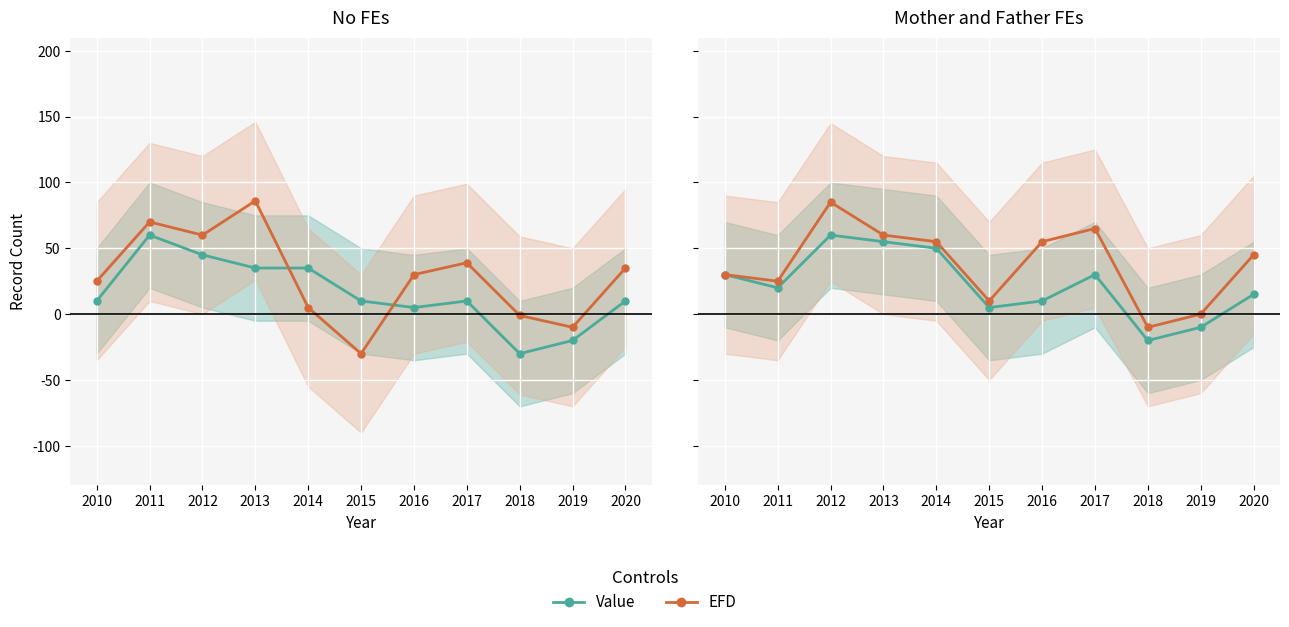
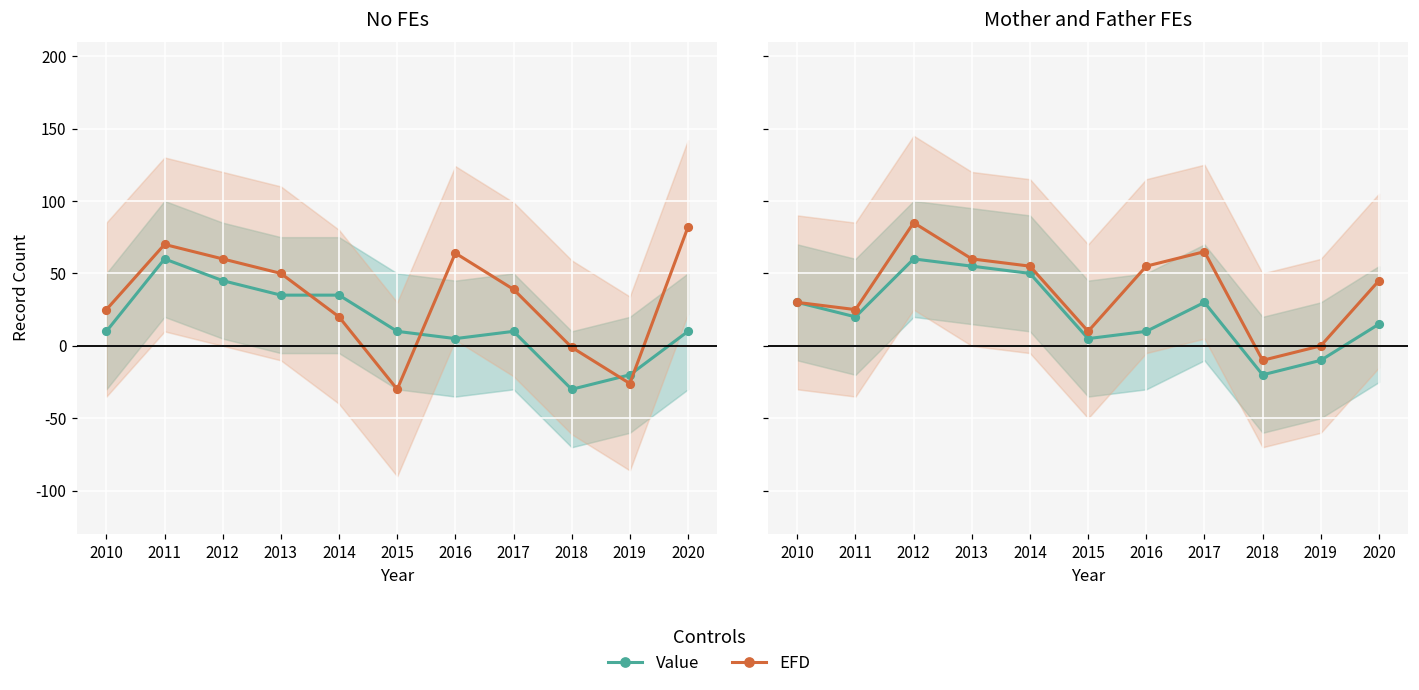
  {
    "No FEs": {
      "EFD": {
        "2010": 25,
        "2011": 70,
        "2012": 60,
-       "2013": 86,
-       "2014": 5,
+       "2013": 50,
+       "2014": 20,
        "2015": -30,
-       "2016": 30,
+       "2016": 64,
        "2017": 39,
        "2018": -1,
-       "2019": -10,
-       "2020": 35
+       "2019": -26,
+       "2020": 82
      }
    }
  }
